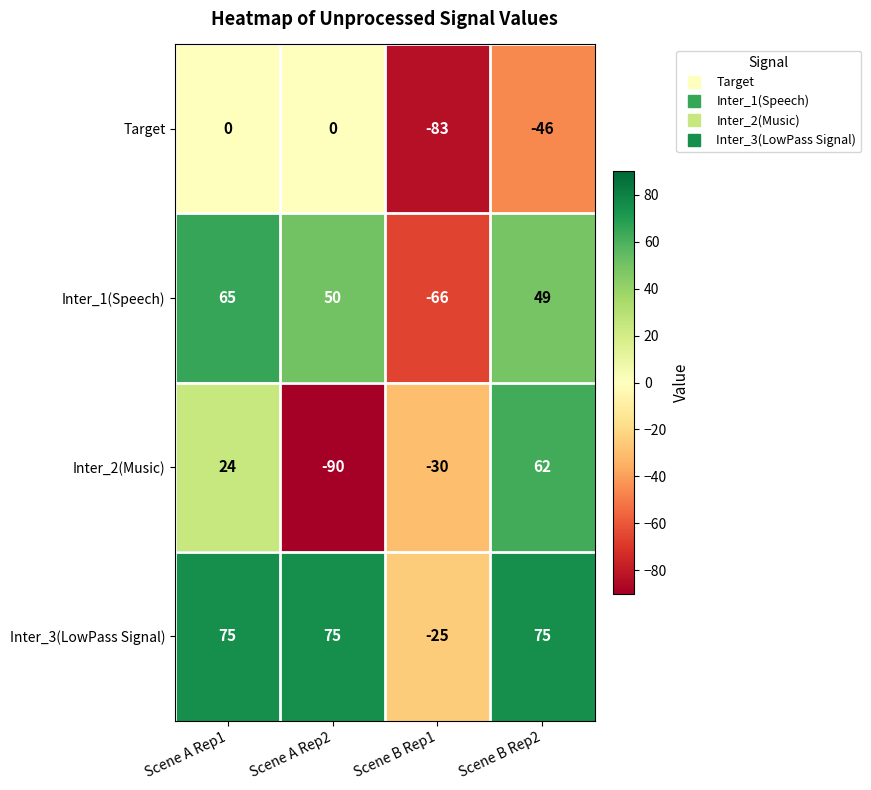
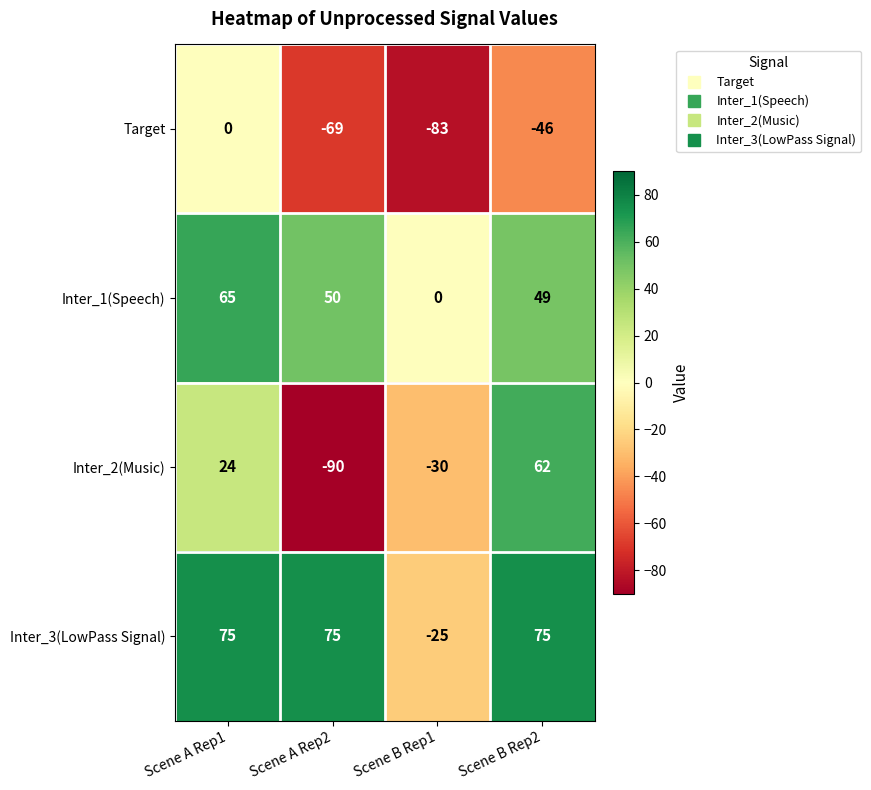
  {
    "Target": {
      "Scene A Rep1": 0,
-     "Scene A Rep2": 0,
+     "Scene A Rep2": -69,
      "Scene B Rep1": -83,
      "Scene B Rep2": -46
    },
    "Inter_1(Speech)": {
      "Scene A Rep1": 65,
      "Scene A Rep2": 50,
-     "Scene B Rep1": -66,
+     "Scene B Rep1": 0,
      "Scene B Rep2": 49
    },
    "Inter_2(Music)": {
      "Scene A Rep1": 24,
      "Scene A Rep2": -90,
      "Scene B Rep1": -30,
      "Scene B Rep2": 62
    },
    "Inter_3(LowPass Signal)": {
      "Scene A Rep1": 75,
      "Scene A Rep2": 75,
      "Scene B Rep1": -25,
      "Scene B Rep2": 75
    }
  }
